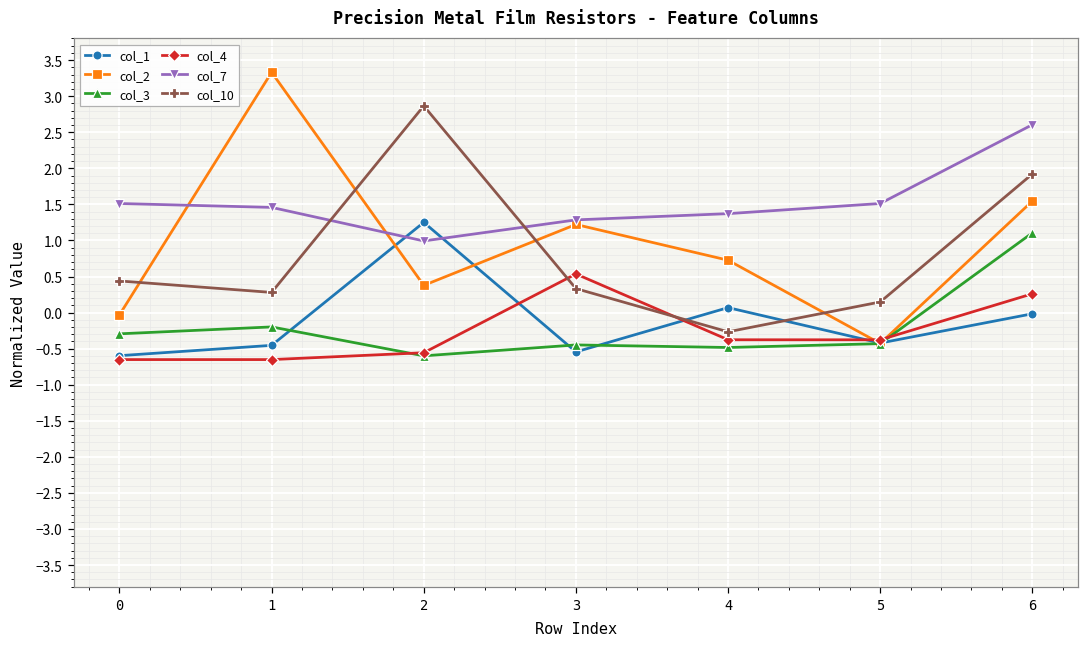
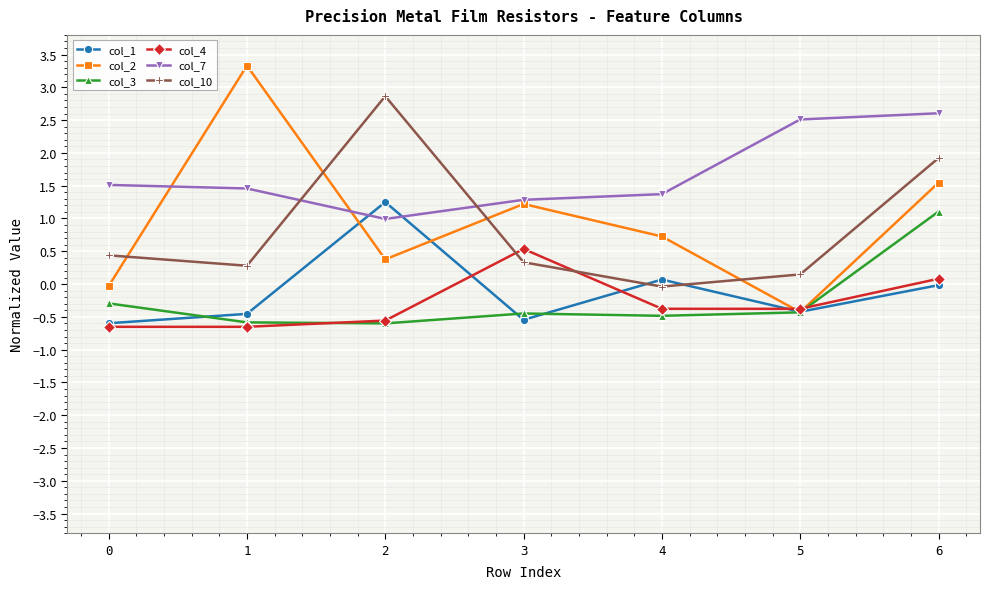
  {
    "col_1": {
      "0": -0.6,
      "1": -0.5,
      "2": 1.3,
      "3": -0.5,
      "4": 0.1,
      "6": 0.0
    },
    "col_2": {
      "0": 0.0,
      "1": 3.3,
      "2": 0.4,
      "3": 1.2,
      "4": 0.7,
      "6": 1.5
    },
    "col_3": {
      "0": -0.3,
-     "1": -0.2,
+     "1": -0.6,
      "2": -0.6,
      "3": -0.4,
      "4": -0.5,
      "6": 1.1
    },
    "col_4": {
      "0": -0.7,
      "1": -0.7,
      "2": -0.6,
      "3": 0.5,
      "4": -0.4,
      "5": -0.4,
-     "6": 0.3
+     "6": 0.1
    },
    "col_7": {
      "0": 1.5,
      "1": 1.5,
      "2": 1.0,
      "3": 1.3,
      "4": 1.4,
-     "5": 1.5,
+     "5": 2.5,
      "6": 2.6
    },
    "col_10": {
      "0": 0.4,
      "1": 0.3,
      "2": 2.9,
      "3": 0.3,
-     "4": -0.3,
+     "4": 0.0,
      "5": 0.1,
      "6": 1.9
    }
  }
